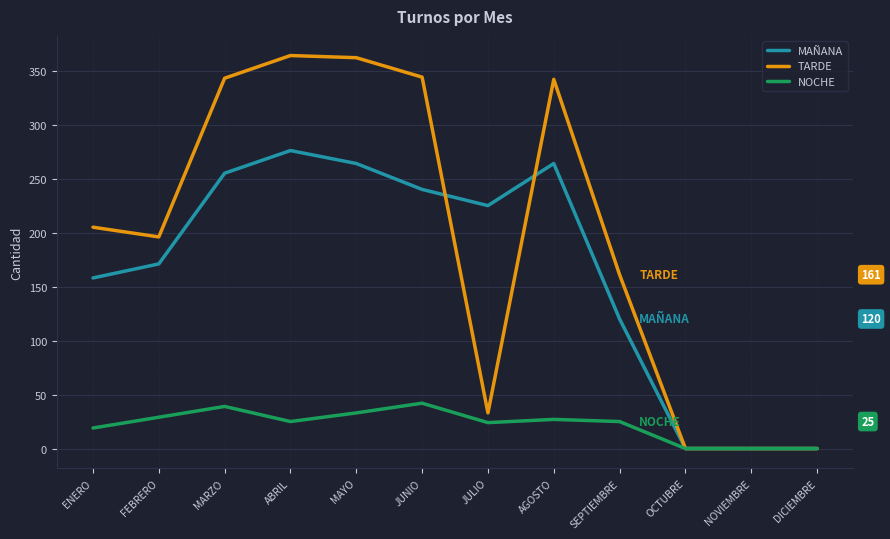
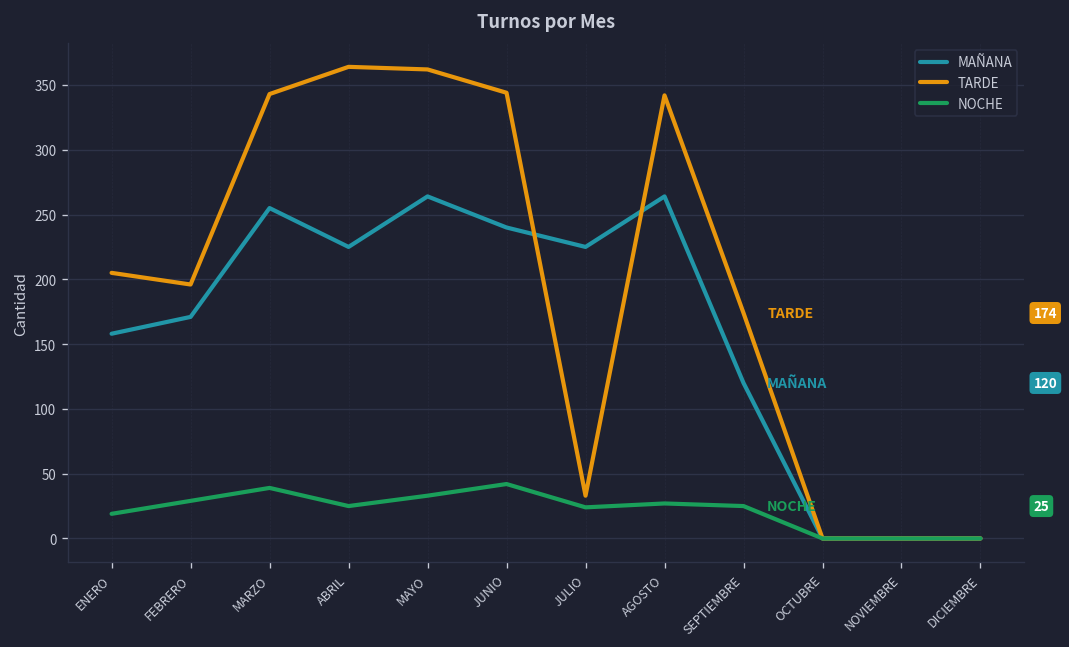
  {
    "MAÑANA": {
      "ENERO": 158,
      "FEBRERO": 171,
      "MARZO": 255,
-     "ABRIL": 276,
+     "ABRIL": 225,
      "MAYO": 264,
      "JUNIO": 240,
      "JULIO": 225,
      "AGOSTO": 264,
      "SEPTIEMBRE": 120
    },
    "TARDE": {
-     "SEPTIEMBRE": 161
+     "SEPTIEMBRE": 174
    },
    "NOCHE": {
      "ENERO": 19,
      "FEBRERO": 29,
      "MARZO": 39,
      "ABRIL": 25,
      "MAYO": 33,
      "JUNIO": 42,
      "JULIO": 24,
      "AGOSTO": 27,
      "SEPTIEMBRE": 25
    }
  }
